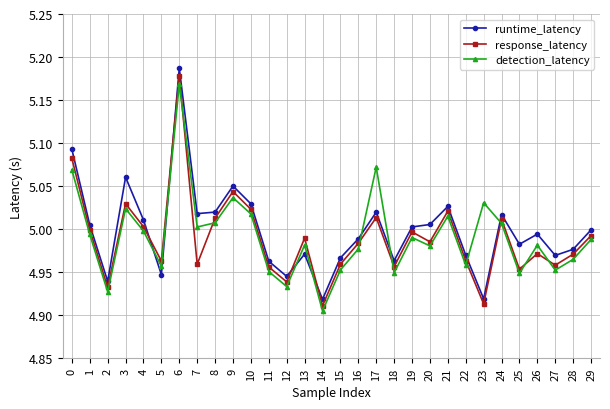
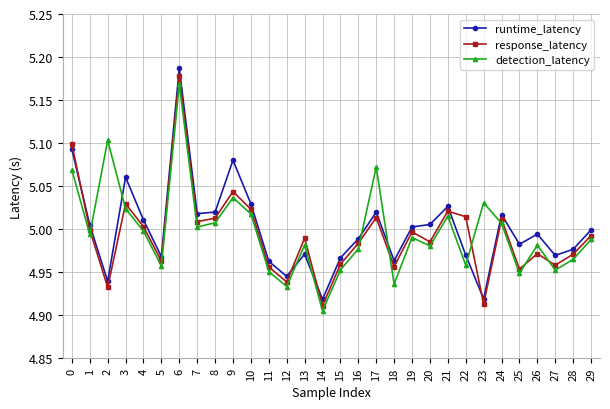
  {
    "runtime_latency": {
      "0": 5.09,
      "1": 5.00,
      "2": 4.94,
      "3": 5.06,
      "4": 5.01,
-     "5": 4.95,
+     "5": 4.97,
      "6": 5.19,
      "7": 5.02,
      "8": 5.02,
-     "9": 5.05,
+     "9": 5.08,
      "10": 5.03,
      "11": 4.96,
      "12": 4.95,
      "13": 4.97,
      "14": 4.92,
      "15": 4.97,
      "16": 4.99,
      "17": 5.02,
      "18": 4.96,
      "19": 5.00,
      "20": 5.01,
      "21": 5.03,
      "22": 4.97,
      "23": 4.92,
      "24": 5.02,
      "25": 4.98,
      "26": 4.99,
      "27": 4.97,
      "28": 4.98,
      "29": 5.00
    },
    "response_latency": {
-     "0": 5.08,
+     "0": 5.10,
      "1": 5.00,
      "2": 4.93,
      "3": 5.03,
      "4": 5.00,
      "5": 4.96,
      "6": 5.18,
-     "7": 4.96,
+     "7": 5.01,
      "8": 5.01,
      "9": 5.04,
      "10": 5.02,
      "11": 4.96,
      "12": 4.94,
      "13": 4.99,
      "14": 4.91,
      "15": 4.96,
      "16": 4.98,
      "17": 5.01,
      "18": 4.96,
      "19": 5.00,
      "20": 4.99,
      "21": 5.02,
-     "22": 4.96,
+     "22": 5.01,
      "23": 4.91,
      "24": 5.01,
      "25": 4.95,
      "26": 4.97,
      "27": 4.96,
      "28": 4.97,
      "29": 4.99
    },
    "detection_latency": {
      "0": 5.07,
      "1": 4.99,
-     "2": 4.93,
+     "2": 5.10,
      "3": 5.02,
      "4": 5.00,
      "5": 4.96,
      "6": 5.17,
      "7": 5.00,
      "8": 5.01,
      "9": 5.04,
      "10": 5.02,
      "11": 4.95,
      "12": 4.93,
      "13": 4.98,
      "14": 4.90,
      "15": 4.95,
      "16": 4.98,
      "17": 5.07,
-     "18": 4.95,
+     "18": 4.94,
      "19": 4.99,
      "20": 4.98,
      "21": 5.01,
      "22": 4.96,
      "23": 5.03,
      "24": 5.01,
      "25": 4.95,
      "26": 4.98,
      "27": 4.95,
      "28": 4.96,
      "29": 4.99
    }
  }
